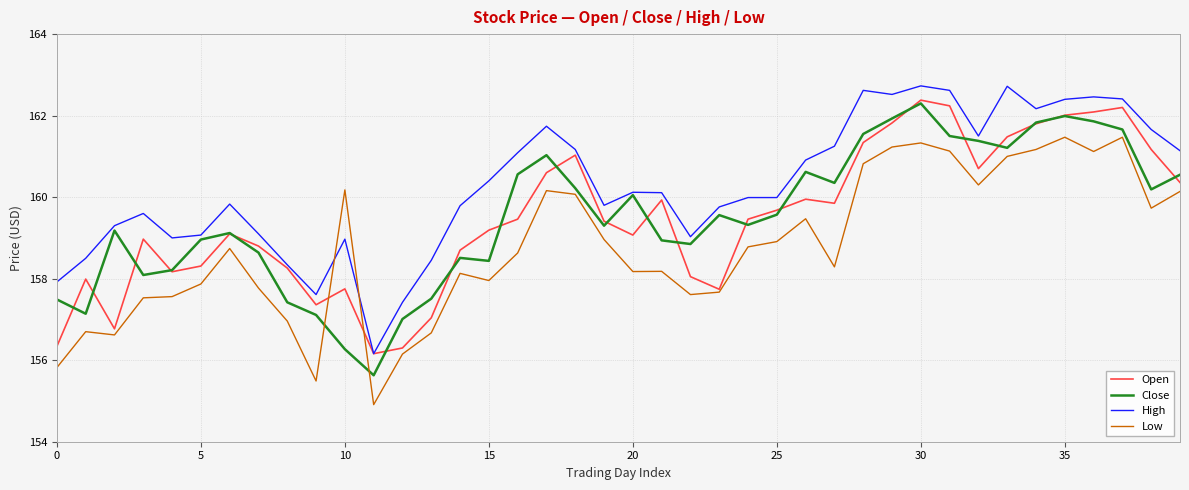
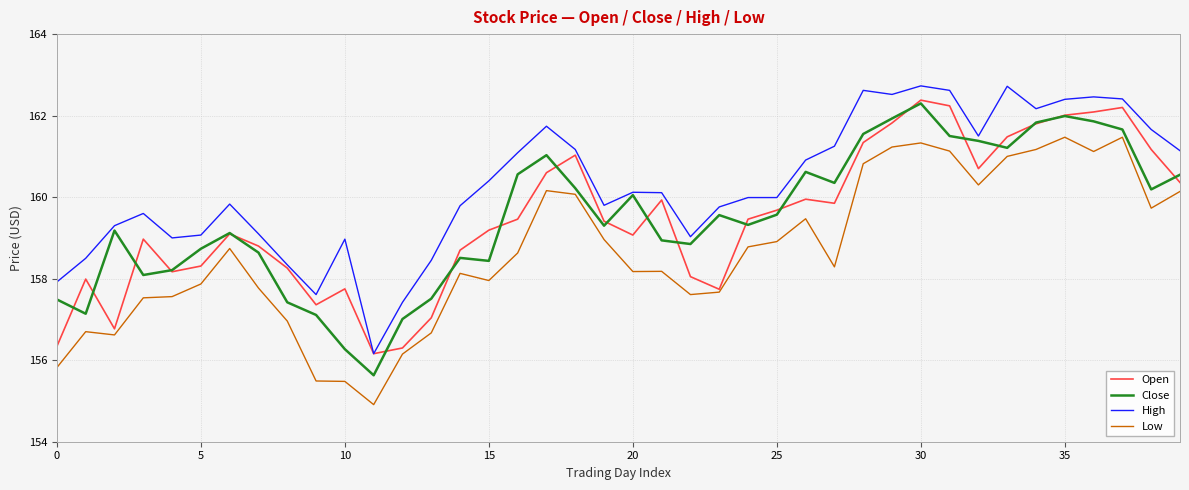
  {
    "Open": {
      "0": 156.3,
      "5": 158.3,
      "10": 157.8,
      "15": 159.2,
      "20": 159.1,
      "25": 159.7,
      "30": 162.4
    },
    "Close": {
      "0": 157.5,
-     "5": 159.0,
+     "5": 158.7,
      "10": 156.3,
      "15": 158.4,
      "20": 160.1,
      "25": 159.6,
      "30": 162.3
    },
    "High": {
      "0": 157.9,
      "5": 159.1,
      "10": 159.0,
      "15": 160.4,
      "20": 160.1,
      "25": 160.0,
      "30": 162.7,
      "35": 162.4
    },
    "Low": {
      "0": 155.8,
      "5": 157.9,
-     "10": 160.2,
+     "10": 155.5,
      "15": 158.0,
      "20": 158.2,
      "25": 158.9,
      "30": 161.3,
      "35": 161.5
    }
  }
